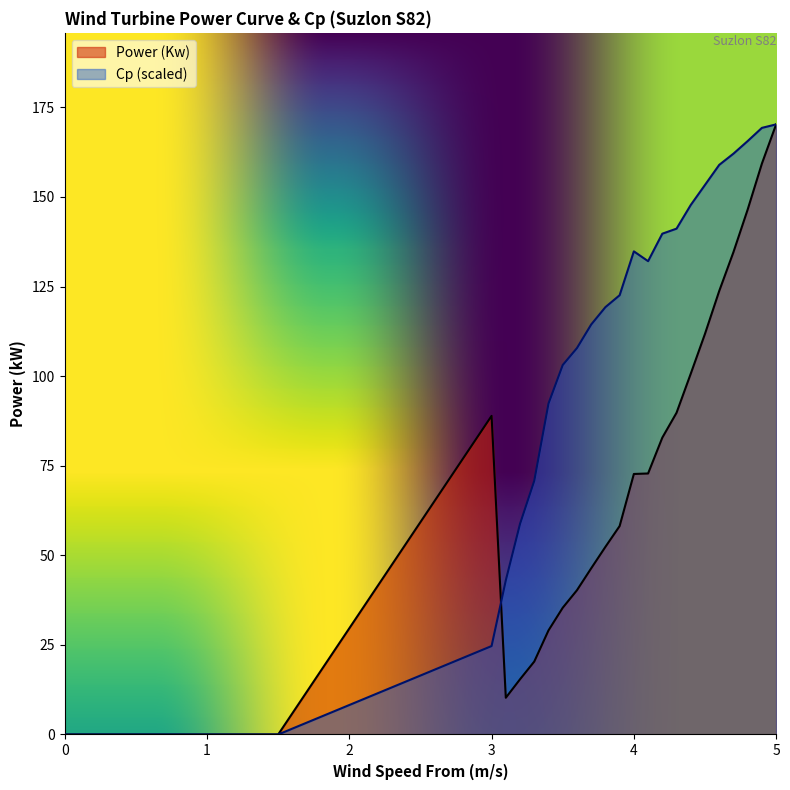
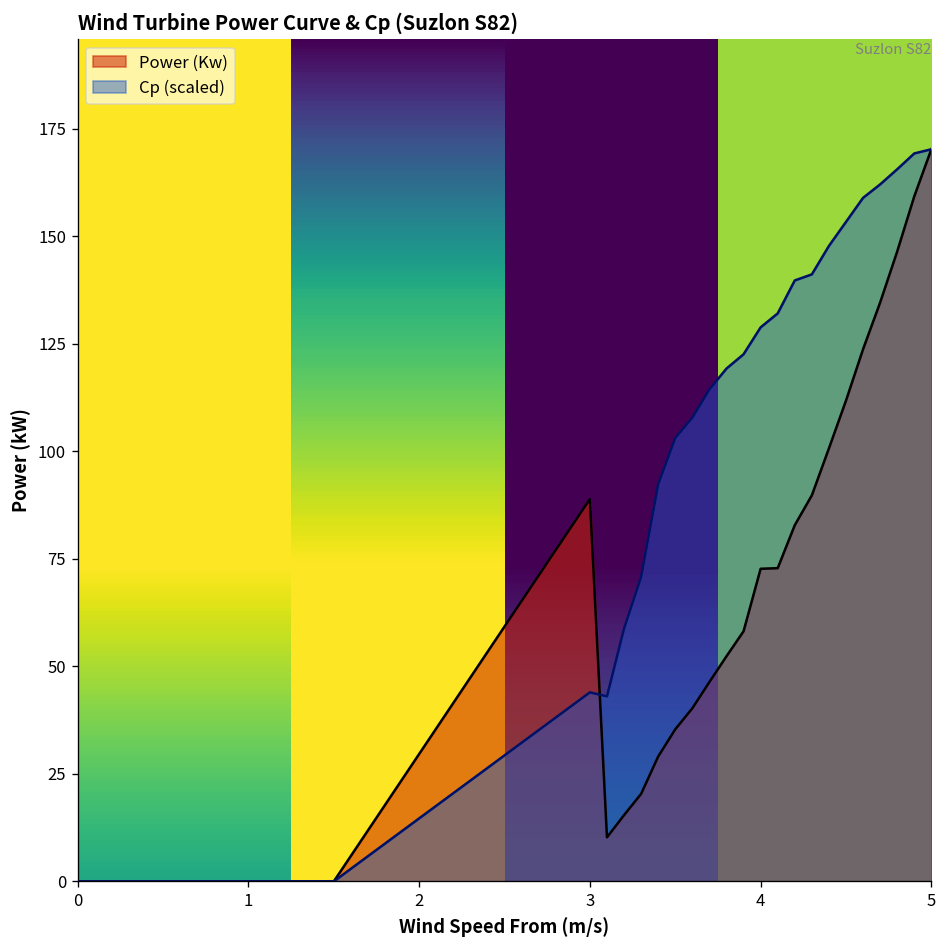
  {
    "Power (Kw)": {
      "3": 89,
      "4": 73
    },
    "Cp (scaled)": {
-     "3": 25,
-     "4": 135
+     "3": 44,
+     "4": 129
    }
  }
